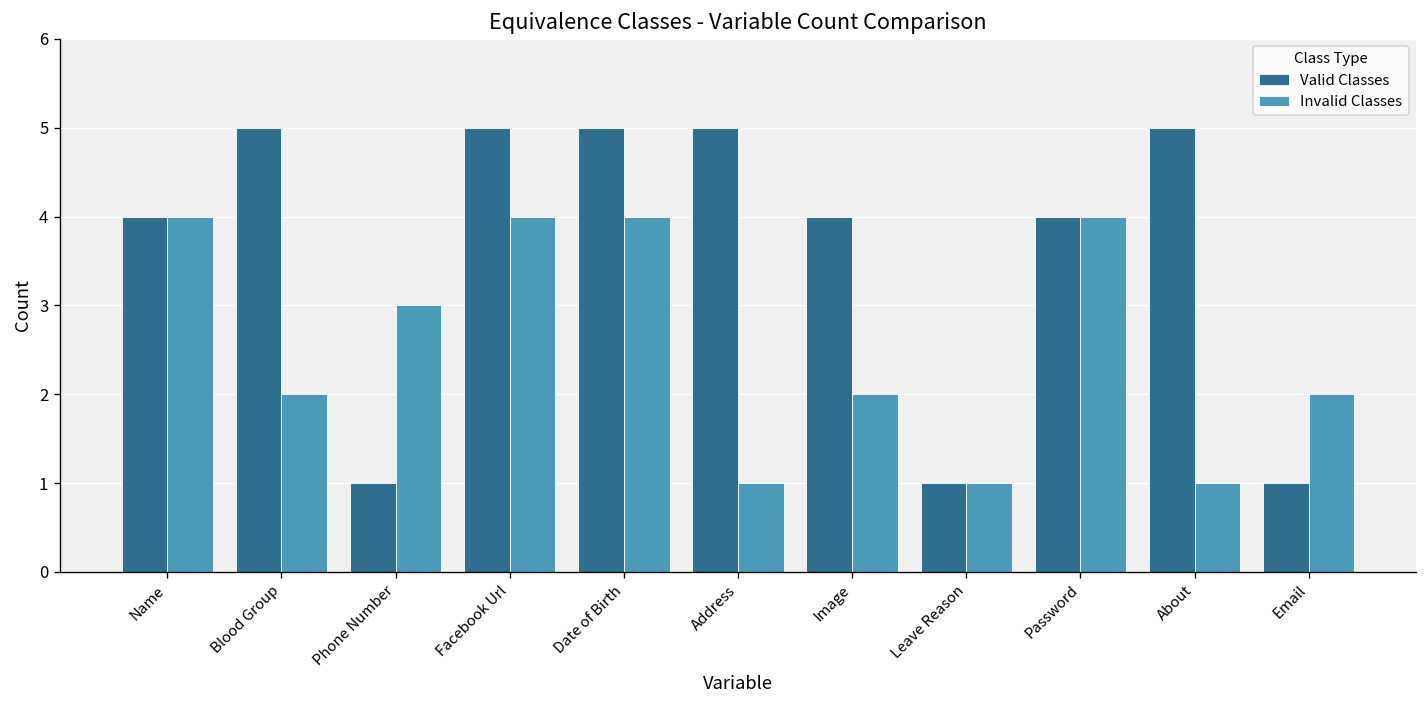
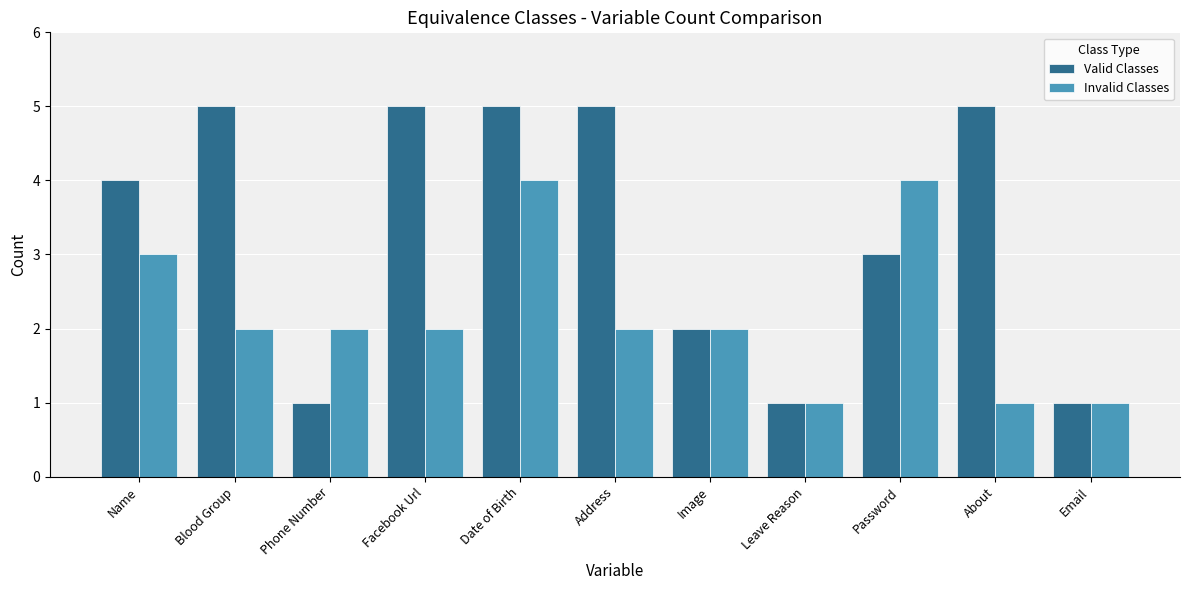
  {
    "Valid Classes": {
      "Name": 4,
      "Blood Group": 5,
      "Phone Number": 1,
      "Facebook Url": 5,
      "Date of Birth": 5,
      "Address": 5,
-     "Image": 4,
+     "Image": 2,
      "Leave Reason": 1,
-     "Password": 4,
+     "Password": 3,
      "About": 5,
      "Email": 1
    },
    "Invalid Classes": {
-     "Name": 4,
+     "Name": 3,
      "Blood Group": 2,
-     "Phone Number": 3,
-     "Facebook Url": 4,
+     "Phone Number": 2,
+     "Facebook Url": 2,
      "Date of Birth": 4,
-     "Address": 1,
+     "Address": 2,
      "Image": 2,
      "Leave Reason": 1,
      "Password": 4,
      "About": 1,
-     "Email": 2
+     "Email": 1
    }
  }
